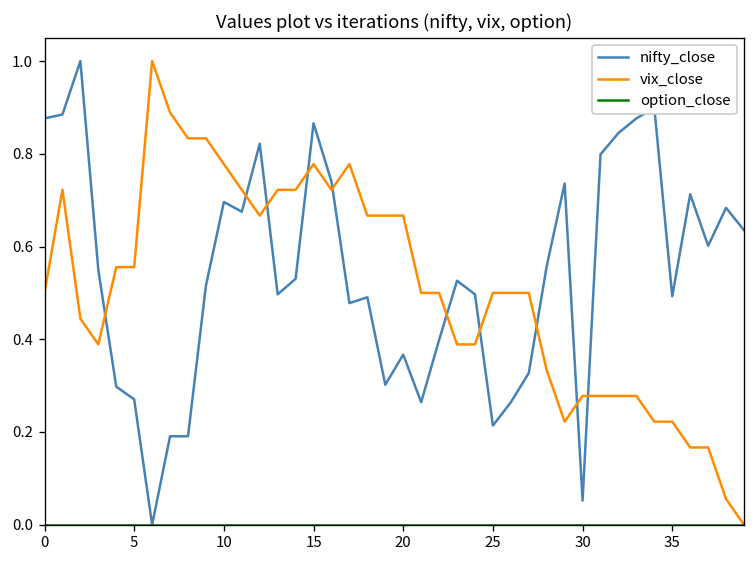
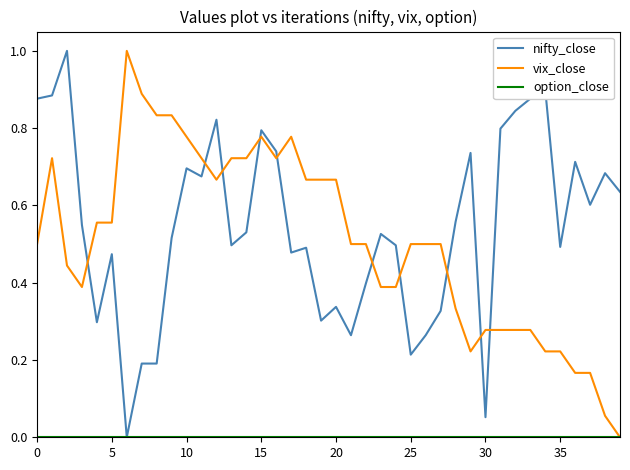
  {
    "nifty_close": {
      "0": 0.88,
-     "5": 0.27,
+     "5": 0.47,
      "10": 0.70,
-     "15": 0.87,
-     "20": 0.37,
+     "15": 0.79,
+     "20": 0.34,
      "25": 0.21,
      "30": 0.05,
      "35": 0.49
    },
    "vix_close": {
      "0": 0.50,
      "5": 0.56,
      "10": 0.78,
      "15": 0.78,
      "20": 0.67,
      "25": 0.50,
      "30": 0.28,
      "35": 0.22
    },
    "option_close": {
      "0": 0.00,
      "5": 0.00,
      "10": 0.00,
      "15": 0.00,
      "20": 0.00,
      "25": 0.00,
      "30": 0.00,
      "35": 0.00
    }
  }
